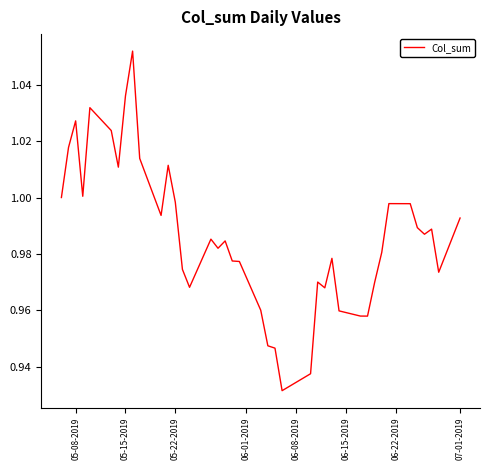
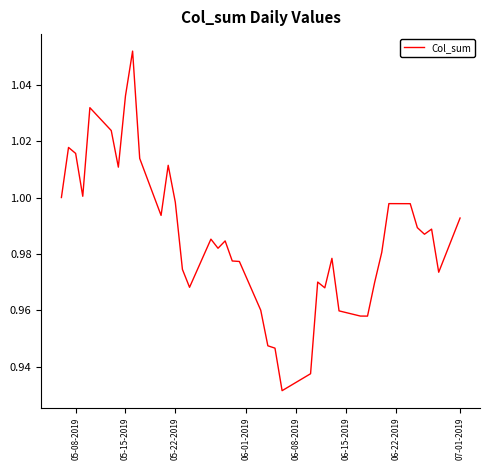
  {
-   "05-08-2019": 1.027,
+   "05-08-2019": 1.016,
    "05-15-2019": 1.036,
    "05-22-2019": 0.998,
    "07-01-2019": 0.993
  }
